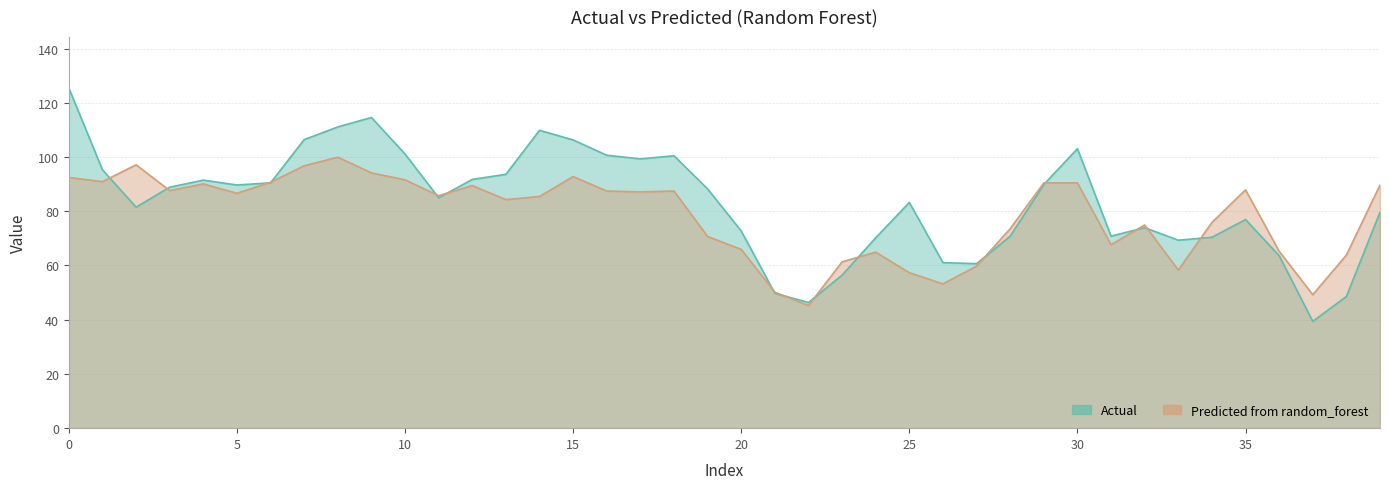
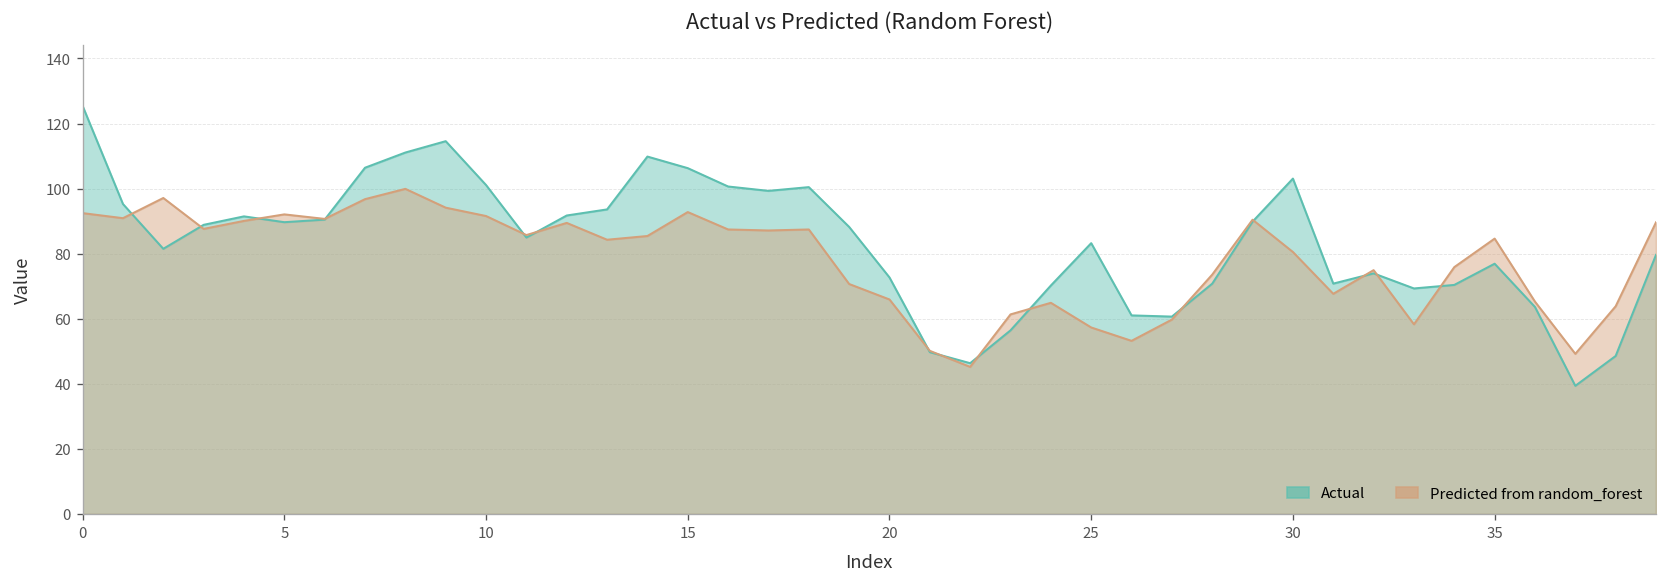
  {
    "Actual": {
      "0": 125,
      "5": 90,
      "10": 101,
      "15": 106,
      "20": 73,
      "25": 83,
      "30": 103,
      "35": 77
    },
    "Predicted from random_forest": {
      "0": 92,
-     "5": 87,
+     "5": 92,
      "10": 92,
      "15": 93,
      "20": 66,
      "25": 57,
-     "30": 90,
-     "35": 88
+     "30": 81,
+     "35": 85
    }
  }
